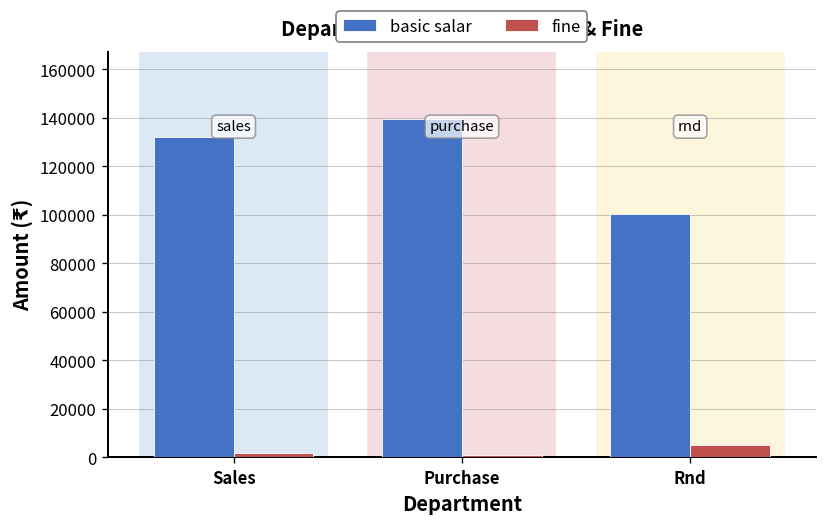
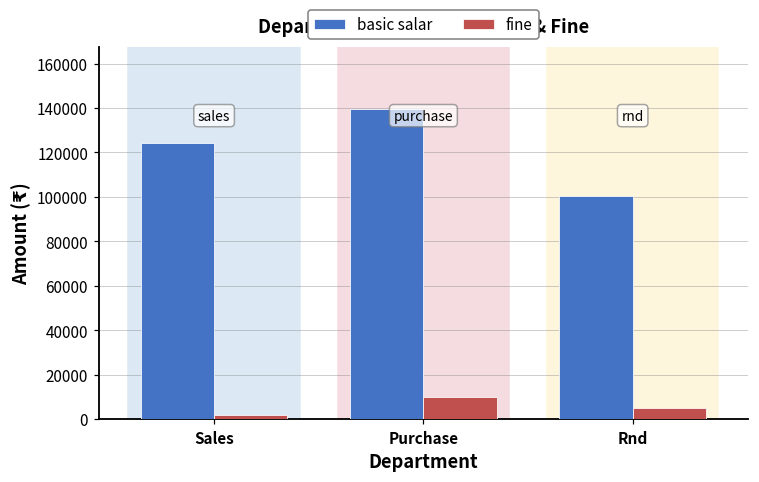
  {
    "basic salar": {
-     "Sales": 132000,
+     "Sales": 124000,
      "Purchase": 140000,
      "Rnd": 100000
    },
    "fine": {
      "Sales": 2000,
-     "Purchase": 1000,
+     "Purchase": 10000,
      "Rnd": 5000
    }
  }
